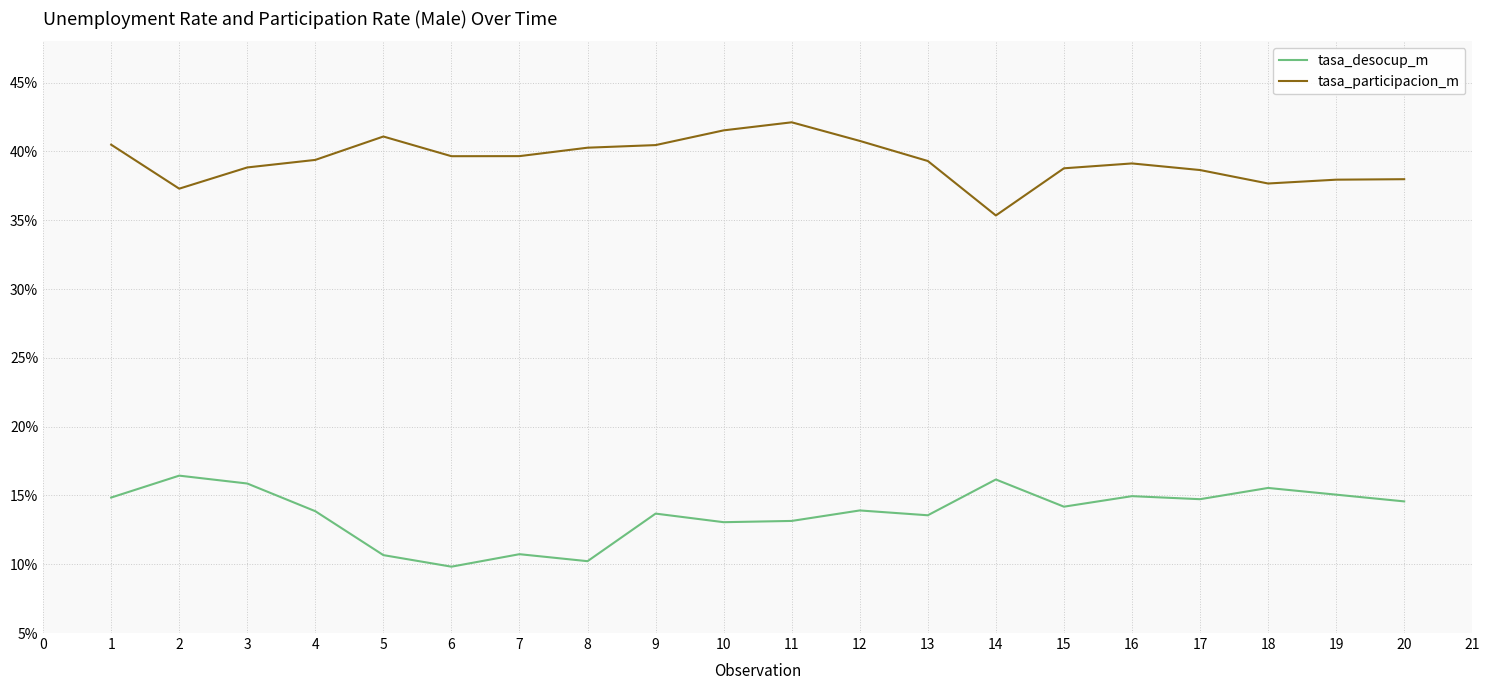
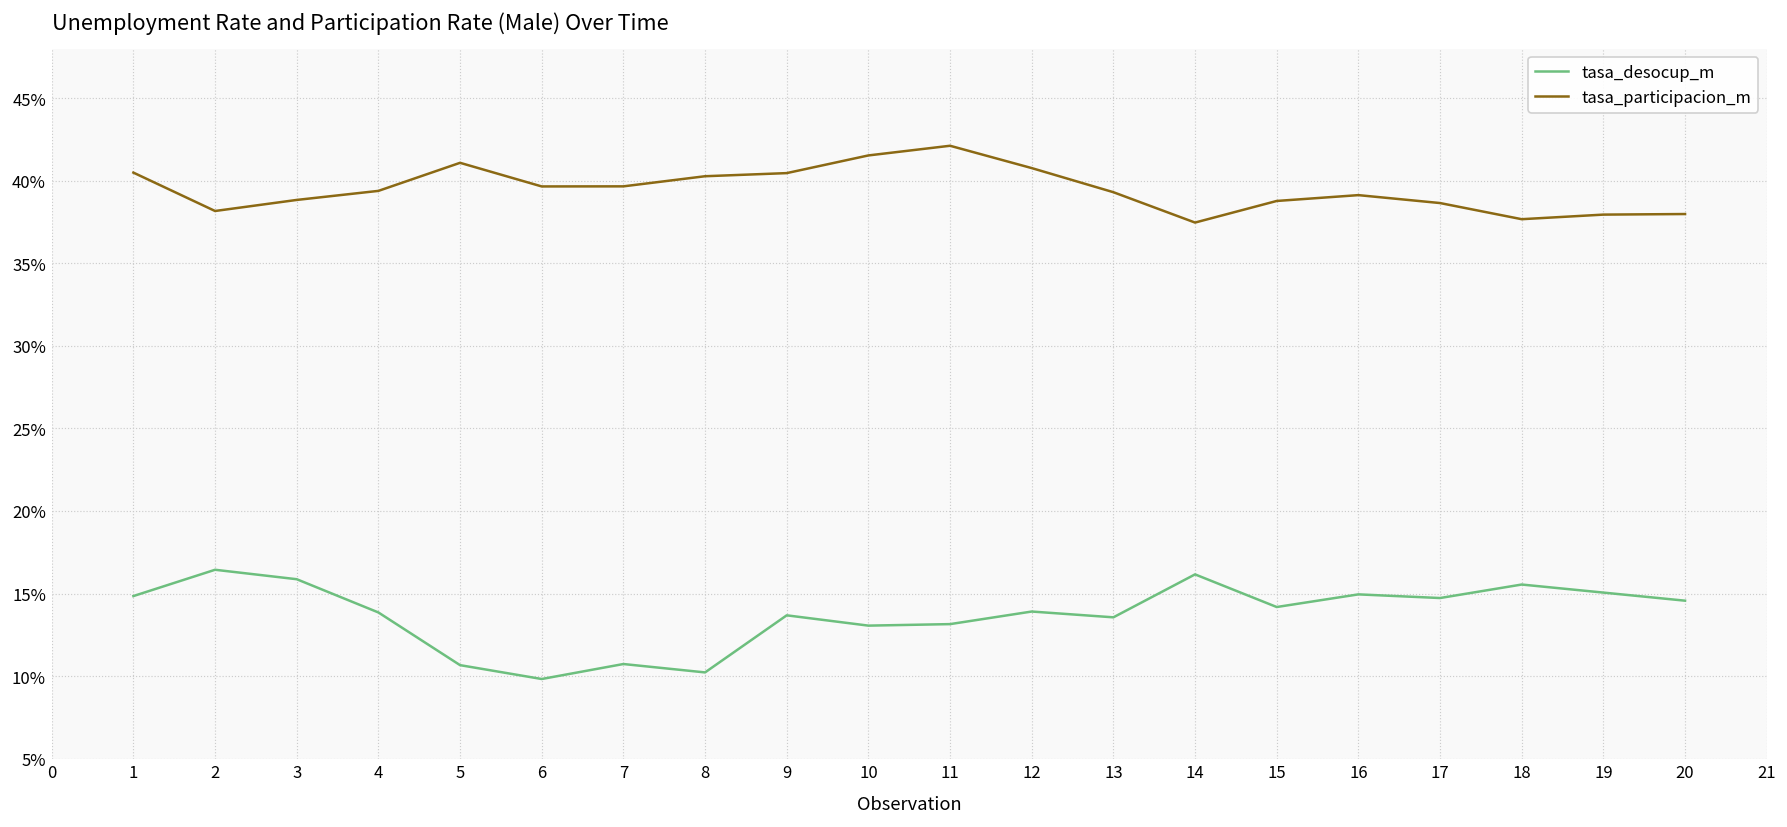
  {
    "tasa_desocup_m": {
      "1": "14.8%",
      "2": "16.4%",
      "3": "15.9%",
      "4": "13.9%",
      "5": "10.7%",
      "6": "9.8%",
      "7": "10.7%",
      "8": "10.2%",
      "9": "13.7%",
      "10": "13.1%",
      "11": "13.1%",
      "12": "13.9%",
      "13": "13.6%",
      "14": "16.2%",
      "15": "14.2%",
      "16": "14.9%",
      "17": "14.7%",
      "18": "15.5%",
      "19": "15.1%",
      "20": "14.6%"
    },
    "tasa_participacion_m": {
      "1": "40.5%",
-     "2": "37.3%",
+     "2": "38.2%",
      "3": "38.8%",
      "4": "39.4%",
      "5": "41.1%",
      "6": "39.7%",
      "7": "39.7%",
      "8": "40.3%",
      "9": "40.5%",
      "10": "41.5%",
      "11": "42.1%",
      "12": "40.8%",
      "13": "39.3%",
-     "14": "35.3%",
+     "14": "37.5%",
      "15": "38.8%",
      "16": "39.1%",
      "17": "38.6%",
      "18": "37.7%",
      "19": "37.9%",
      "20": "38.0%"
    }
  }
